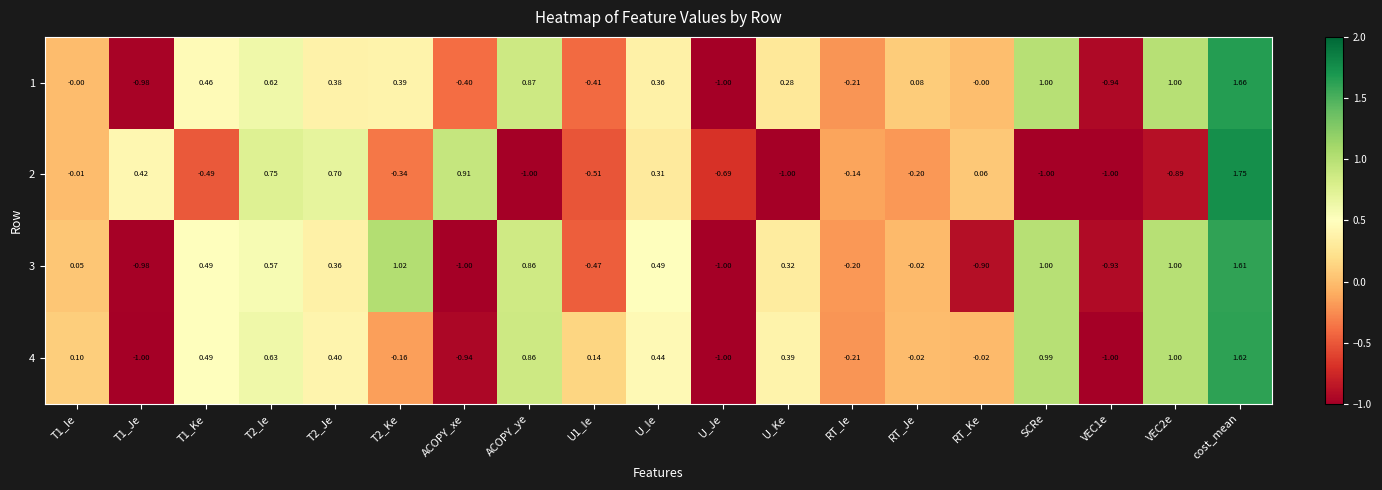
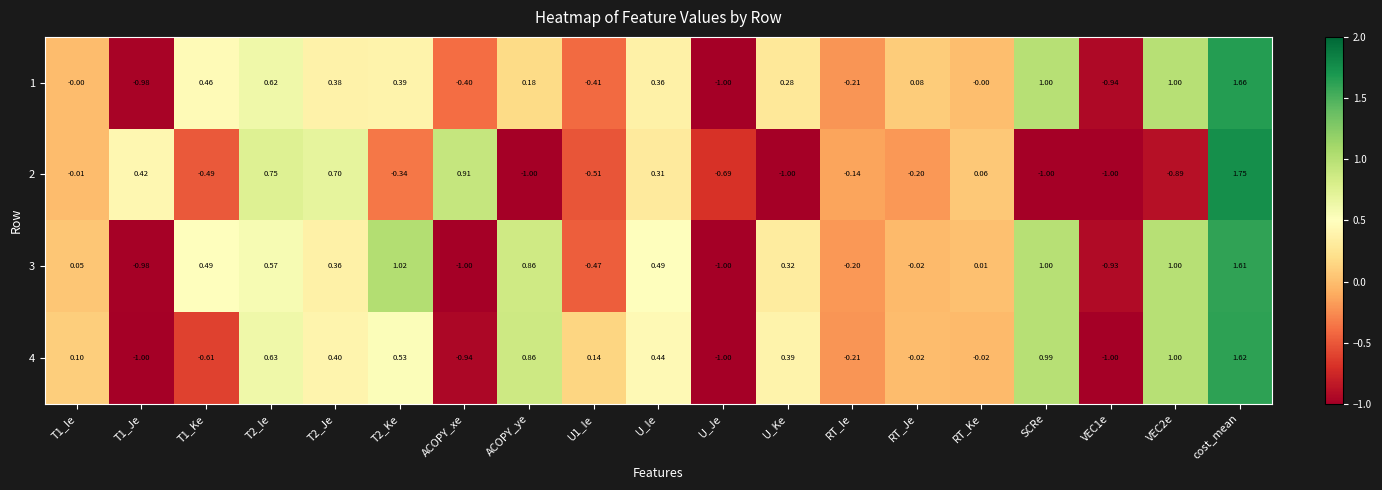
  {
    "1": {
      "T1_Ie": -0.00,
      "T1_Je": -0.98,
      "T1_Ke": 0.46,
      "T2_Ie": 0.62,
      "T2_Je": 0.38,
      "T2_Ke": 0.39,
      "ACOPY_xe": -0.40,
-     "ACOPY_ye": 0.87,
+     "ACOPY_ye": 0.18,
      "U1_Ie": -0.41,
      "U_Ie": 0.36,
      "U_Je": -1.00,
      "U_Ke": 0.28,
      "RT_Ie": -0.21,
      "RT_Je": 0.08,
      "RT_Ke": -0.00,
      "SCRe": 1.00,
      "VEC1e": -0.94,
      "VEC2e": 1.00,
      "cost_mean": 1.66
    },
    "2": {
      "T1_Ie": -0.01,
      "T1_Je": 0.42,
      "T1_Ke": -0.49,
      "T2_Ie": 0.75,
      "T2_Je": 0.70,
      "T2_Ke": -0.34,
      "ACOPY_xe": 0.91,
      "ACOPY_ye": -1.00,
      "U1_Ie": -0.51,
      "U_Ie": 0.31,
      "U_Je": -0.69,
      "U_Ke": -1.00,
      "RT_Ie": -0.14,
      "RT_Je": -0.20,
      "RT_Ke": 0.06,
      "SCRe": -1.00,
      "VEC1e": -1.00,
      "VEC2e": -0.89,
      "cost_mean": 1.75
    },
    "3": {
      "T1_Ie": 0.05,
      "T1_Je": -0.98,
      "T1_Ke": 0.49,
      "T2_Ie": 0.57,
      "T2_Je": 0.36,
      "T2_Ke": 1.02,
      "ACOPY_xe": -1.00,
      "ACOPY_ye": 0.86,
      "U1_Ie": -0.47,
      "U_Ie": 0.49,
      "U_Je": -1.00,
      "U_Ke": 0.32,
      "RT_Ie": -0.20,
      "RT_Je": -0.02,
-     "RT_Ke": -0.90,
+     "RT_Ke": 0.01,
      "SCRe": 1.00,
      "VEC1e": -0.93,
      "VEC2e": 1.00,
      "cost_mean": 1.61
    },
    "4": {
      "T1_Ie": 0.10,
      "T1_Je": -1.00,
-     "T1_Ke": 0.49,
+     "T1_Ke": -0.61,
      "T2_Ie": 0.63,
      "T2_Je": 0.40,
-     "T2_Ke": -0.16,
+     "T2_Ke": 0.53,
      "ACOPY_xe": -0.94,
      "ACOPY_ye": 0.86,
      "U1_Ie": 0.14,
      "U_Ie": 0.44,
      "U_Je": -1.00,
      "U_Ke": 0.39,
      "RT_Ie": -0.21,
      "RT_Je": -0.02,
      "RT_Ke": -0.02,
      "SCRe": 0.99,
      "VEC1e": -1.00,
      "VEC2e": 1.00,
      "cost_mean": 1.62
    }
  }
